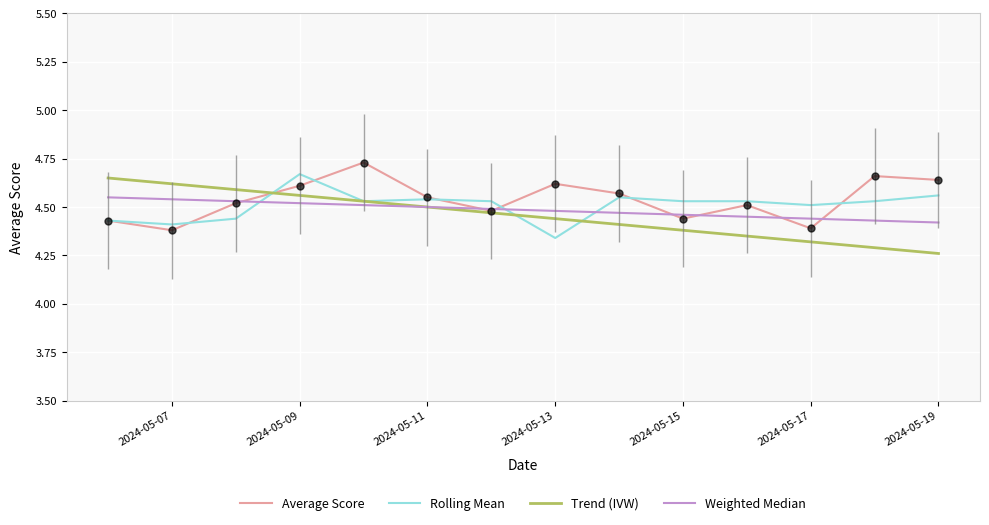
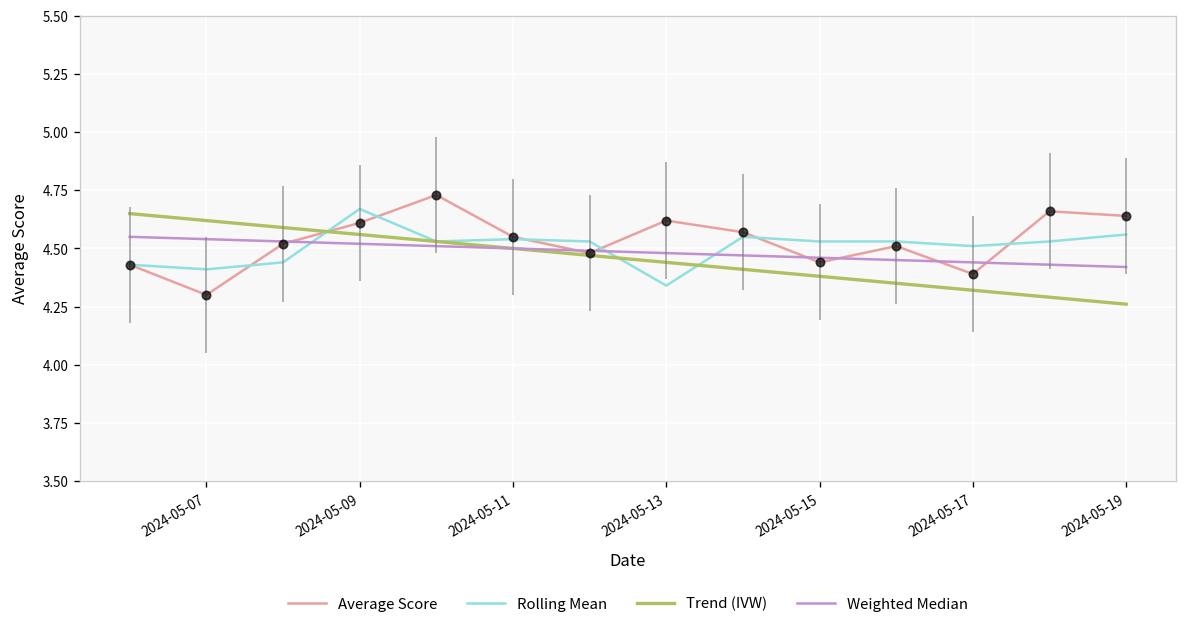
  {
    "Average Score": {
-     "2024-05-07": 4.38,
+     "2024-05-07": 4.30,
      "2024-05-09": 4.61,
      "2024-05-13": 4.62,
      "2024-05-15": 4.44,
      "2024-05-17": 4.39,
      "2024-05-19": 4.64
    },
    "Rolling Mean": {
      "2024-05-07": 4.41,
      "2024-05-09": 4.67,
      "2024-05-13": 4.34,
      "2024-05-15": 4.53,
      "2024-05-17": 4.51,
      "2024-05-19": 4.56
    },
    "Trend (IVW)": {
      "2024-05-07": 4.62,
      "2024-05-09": 4.56,
      "2024-05-13": 4.44,
      "2024-05-15": 4.38,
      "2024-05-17": 4.32,
      "2024-05-19": 4.26
    },
    "Weighted Median": {
      "2024-05-07": 4.54,
      "2024-05-09": 4.52,
      "2024-05-13": 4.48,
      "2024-05-15": 4.46,
      "2024-05-17": 4.44,
      "2024-05-19": 4.42
    }
  }
